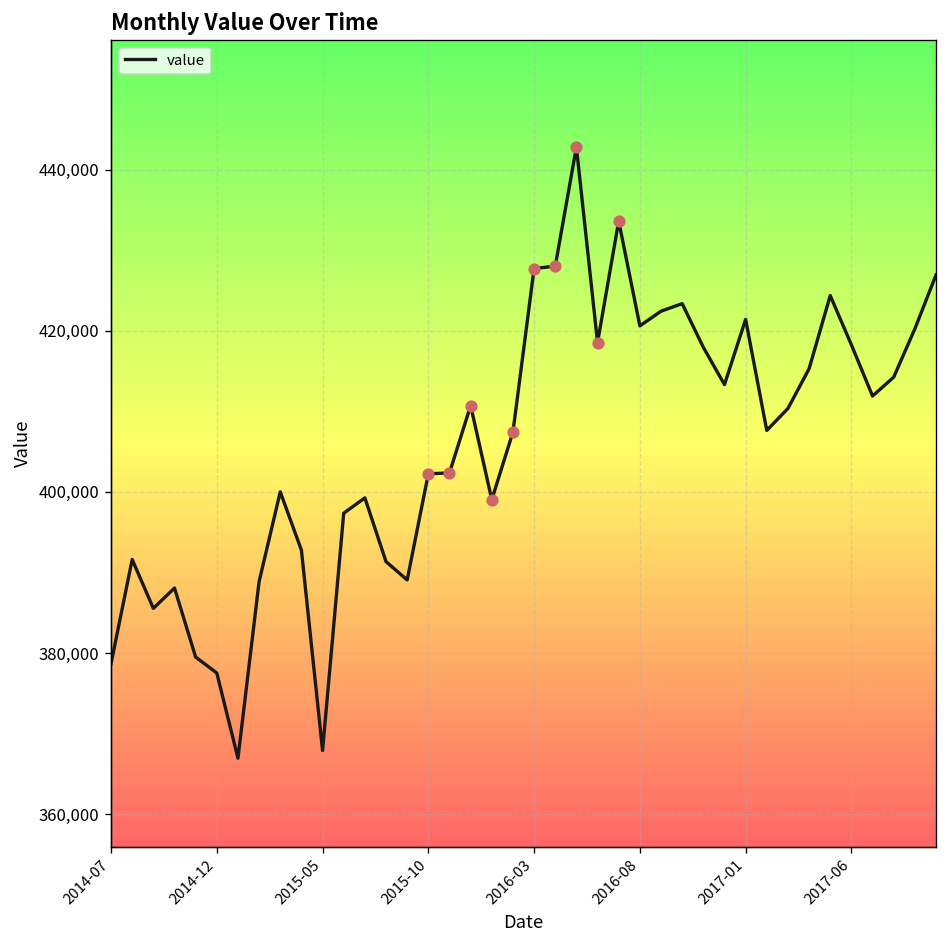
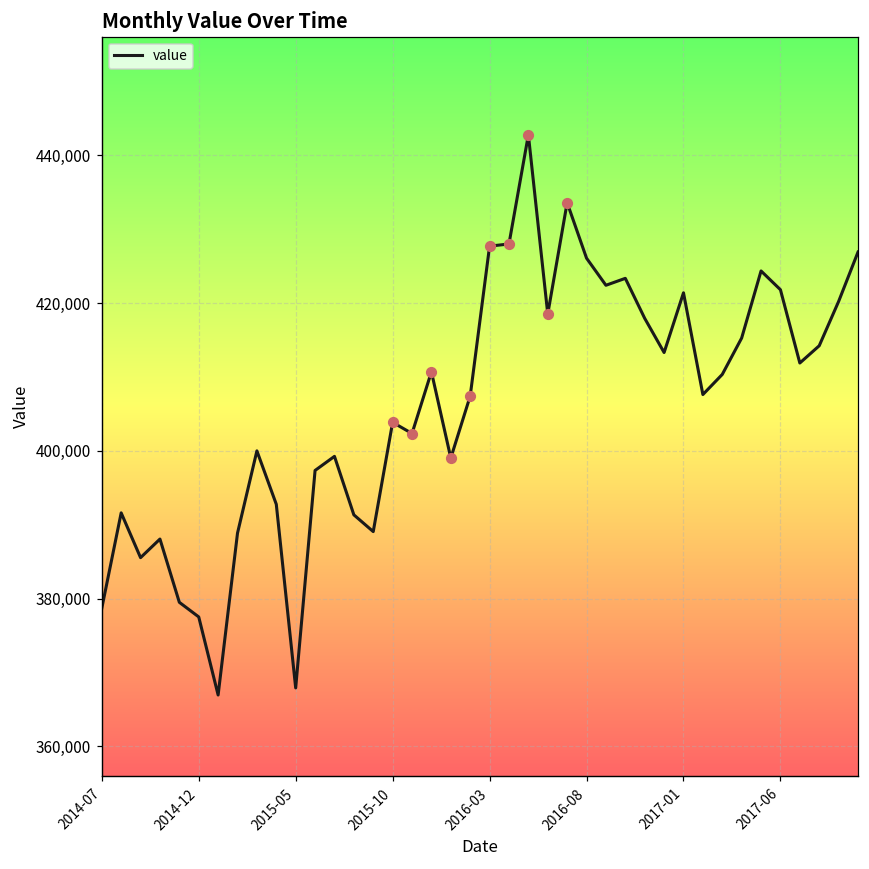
  {
    "value": {
      "2014-07": "379,000",
      "2014-12": "378,000",
      "2015-05": "368,000",
-     "2015-10": "402,000",
-     "2016-08": "421,000",
+     "2015-10": "404,000",
+     "2016-08": "426,000",
      "2017-01": "421,000",
-     "2017-06": "418,000"
+     "2017-06": "422,000"
    }
  }
